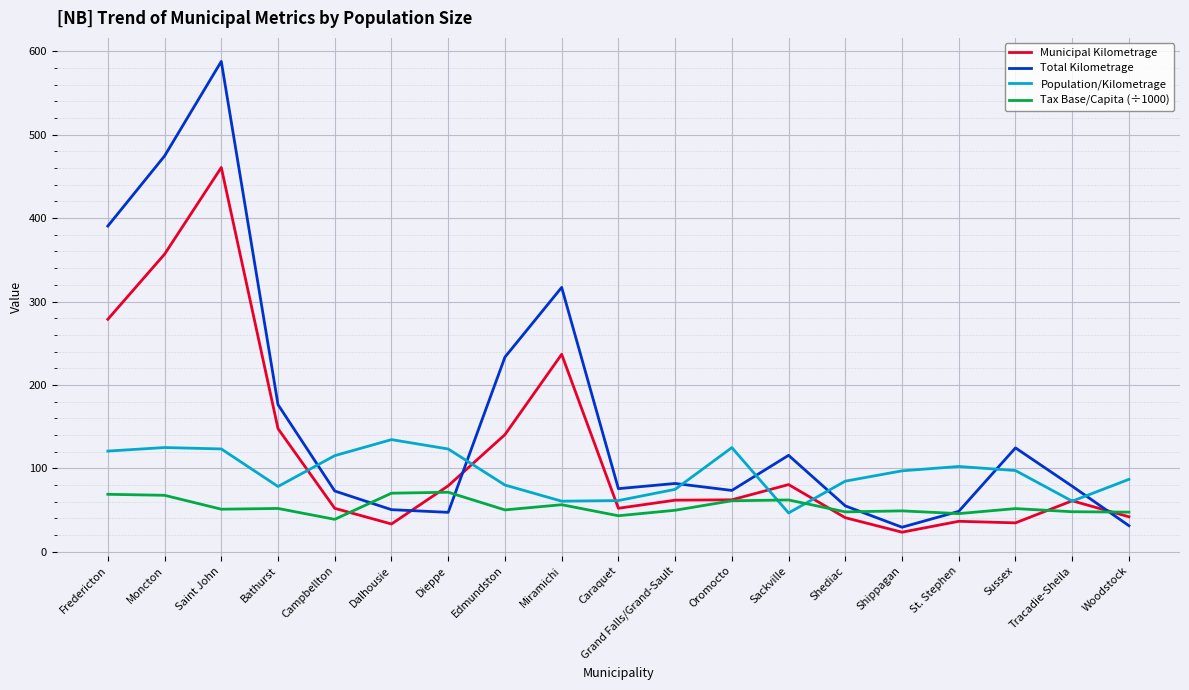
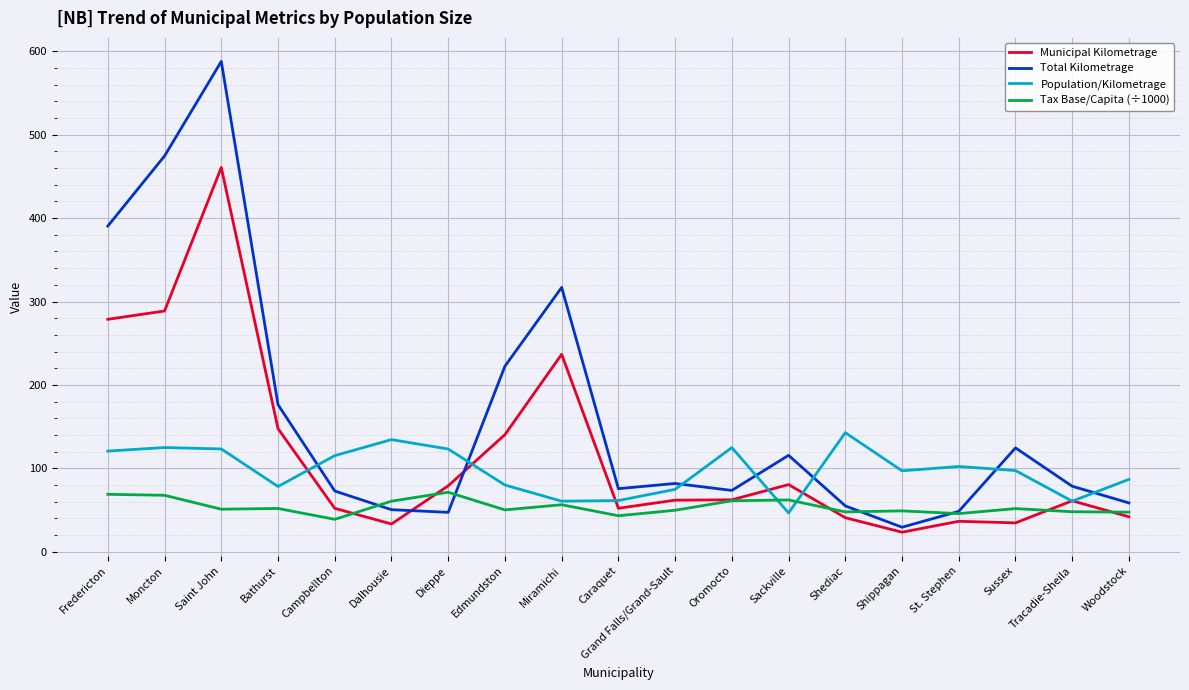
  {
    "Municipal Kilometrage": {
      "Fredericton": 280,
-     "Moncton": 360,
+     "Moncton": 290,
      "Saint John": 460,
      "Bathurst": 150,
      "Campbellton": 50,
      "Dalhousie": 30,
      "Dieppe": 80,
      "Edmundston": 140,
      "Miramichi": 240,
      "Caraquet": 50,
      "Grand Falls/Grand-Sault": 60,
      "Sackville": 80,
      "Shediac": 40,
      "Shippagan": 20,
      "St. Stephen": 40,
      "Sussex": 30,
      "Woodstock": 40
    },
    "Total Kilometrage": {
      "Fredericton": 390,
      "Moncton": 470,
      "Saint John": 590,
      "Bathurst": 180,
      "Campbellton": 70,
      "Dalhousie": 50,
      "Dieppe": 50,
-     "Edmundston": 230,
+     "Edmundston": 220,
      "Miramichi": 320,
      "Caraquet": 80,
      "Grand Falls/Grand-Sault": 80,
      "Oromocto": 70,
      "Sackville": 120,
      "Shediac": 60,
      "Shippagan": 30,
      "Sussex": 120,
      "Tracadie-Sheila": 80,
-     "Woodstock": 30
+     "Woodstock": 60
    },
    "Population/Kilometrage": {
      "Fredericton": 120,
      "Moncton": 130,
      "Saint John": 120,
      "Bathurst": 80,
      "Campbellton": 120,
      "Dalhousie": 130,
      "Dieppe": 120,
      "Edmundston": 80,
      "Miramichi": 60,
      "Caraquet": 60,
      "Grand Falls/Grand-Sault": 70,
      "Oromocto": 120,
      "Sackville": 50,
-     "Shediac": 80,
+     "Shediac": 140,
      "Shippagan": 100,
      "St. Stephen": 100,
      "Sussex": 100,
      "Woodstock": 90
    },
    "Tax Base/Capita (÷1000)": {
      "Fredericton": 70,
      "Moncton": 70,
      "Saint John": 50,
      "Bathurst": 50,
      "Campbellton": 40,
-     "Dalhousie": 70,
+     "Dalhousie": 60,
      "Dieppe": 70,
      "Edmundston": 50,
      "Miramichi": 60,
      "Caraquet": 40,
      "Grand Falls/Grand-Sault": 50,
      "Sackville": 60,
      "Shediac": 50,
      "Shippagan": 50,
      "Sussex": 50,
      "Tracadie-Sheila": 50,
      "Woodstock": 50
    }
  }
